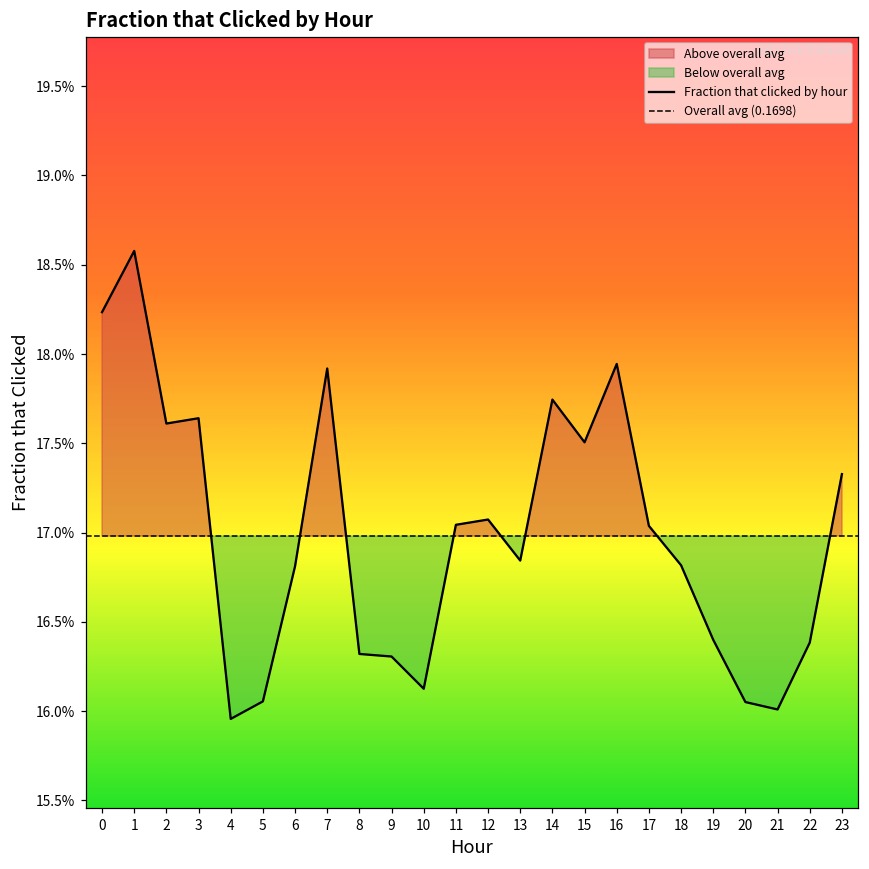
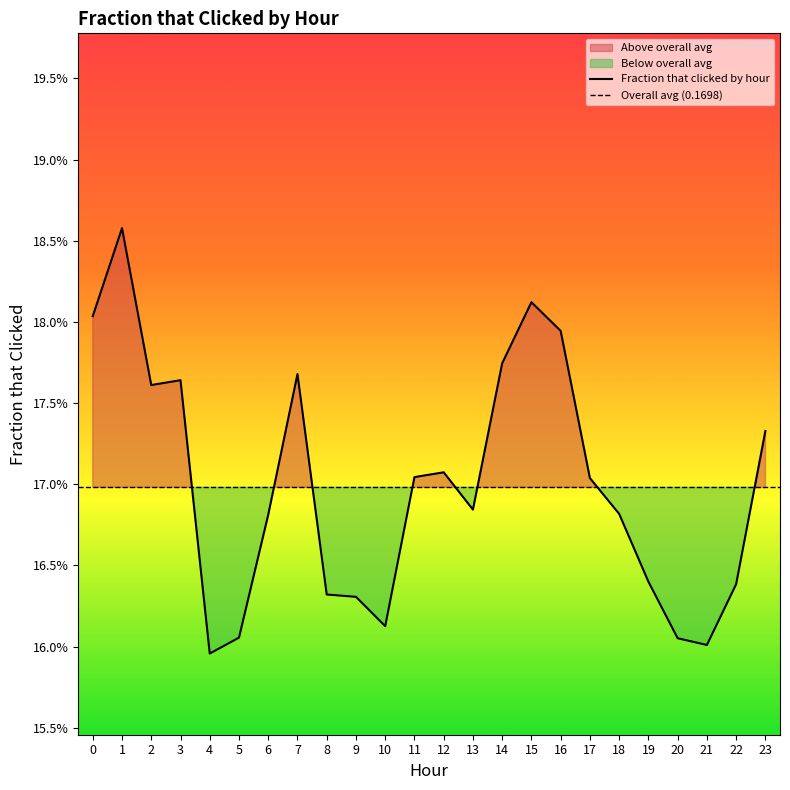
  {
-   "0": "18.23%",
+   "0": "18.04%",
    "1": "18.58%",
    "2": "17.61%",
    "3": "17.64%",
    "4": "15.96%",
    "5": "16.05%",
    "6": "16.81%",
-   "7": "17.92%",
+   "7": "17.68%",
    "8": "16.32%",
    "9": "16.31%",
    "10": "16.13%",
    "11": "17.04%",
    "12": "17.07%",
    "13": "16.84%",
    "14": "17.74%",
-   "15": "17.51%",
+   "15": "18.12%",
    "16": "17.94%",
    "17": "17.04%",
    "18": "16.82%",
    "19": "16.40%",
    "20": "16.05%",
    "21": "16.01%",
    "22": "16.38%",
    "23": "17.33%"
  }
